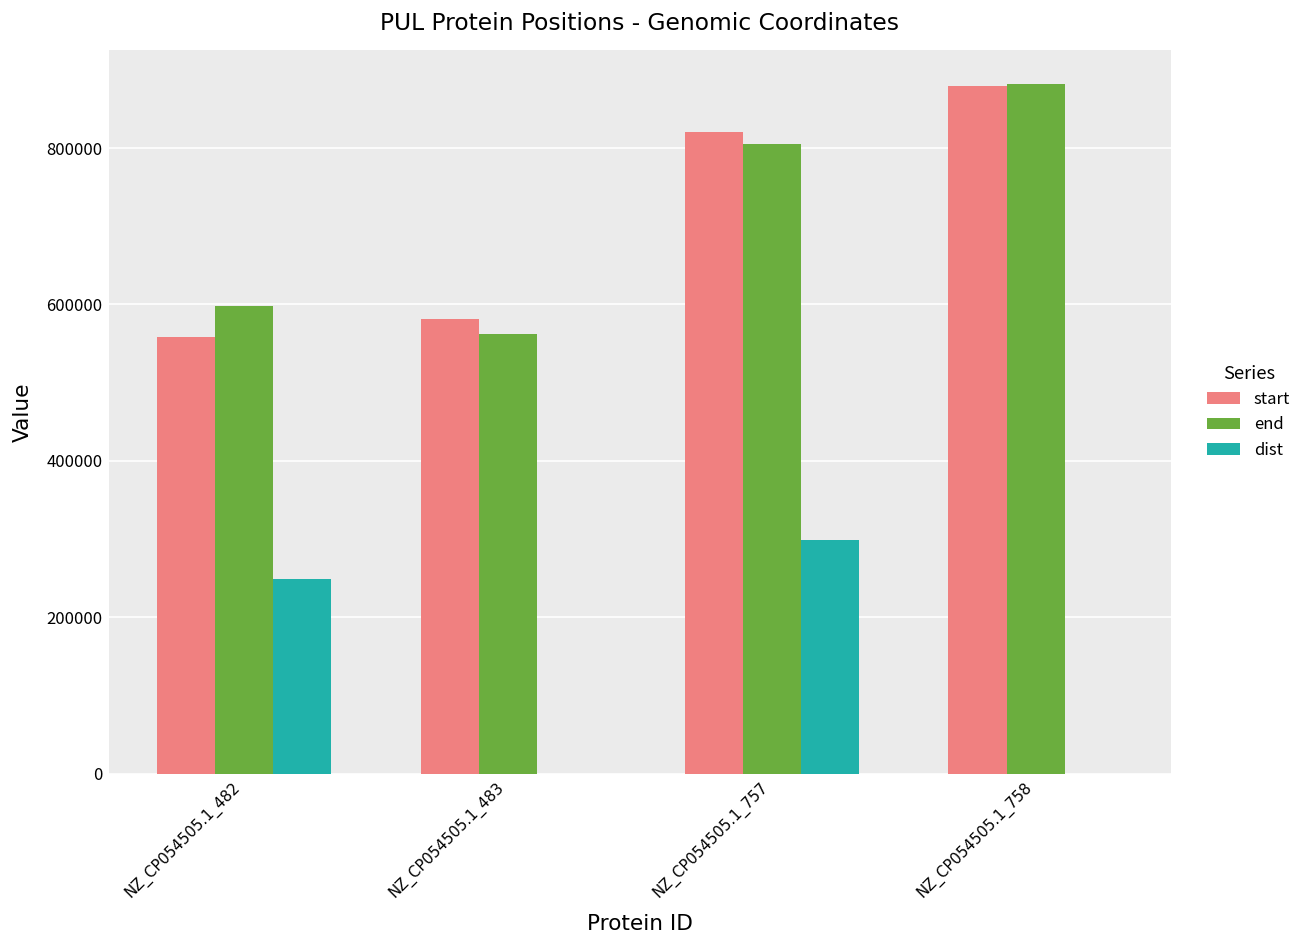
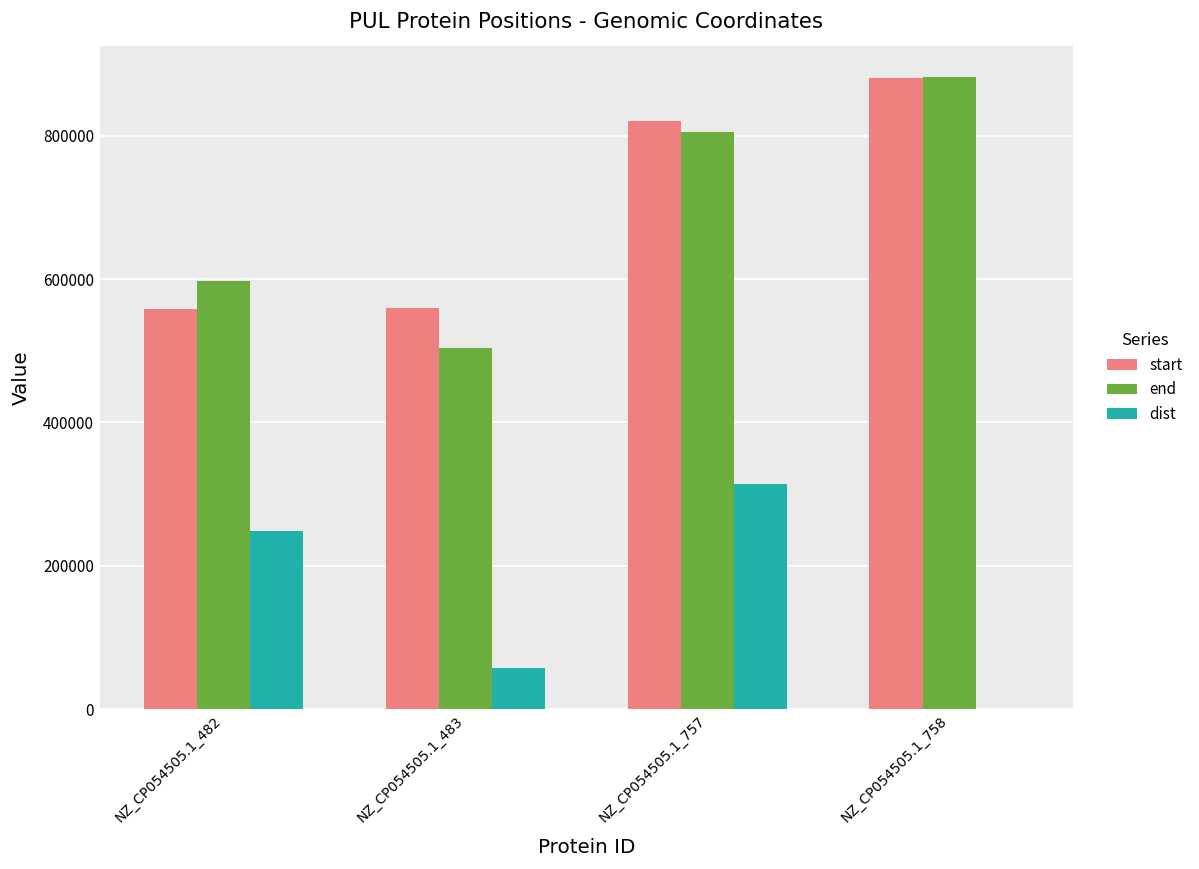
  {
    "start": {
      "NZ_CP054505.1_482": 560000,
-     "NZ_CP054505.1_483": 580000,
+     "NZ_CP054505.1_483": 560000,
      "NZ_CP054505.1_757": 820000,
      "NZ_CP054505.1_758": 880000
    },
    "end": {
      "NZ_CP054505.1_482": 600000,
-     "NZ_CP054505.1_483": 560000,
+     "NZ_CP054505.1_483": 500000,
      "NZ_CP054505.1_757": 810000,
      "NZ_CP054505.1_758": 880000
    },
    "dist": {
      "NZ_CP054505.1_482": 250000,
-     "NZ_CP054505.1_483": 0,
-     "NZ_CP054505.1_757": 300000
+     "NZ_CP054505.1_483": 60000,
+     "NZ_CP054505.1_757": 310000
    }
  }
